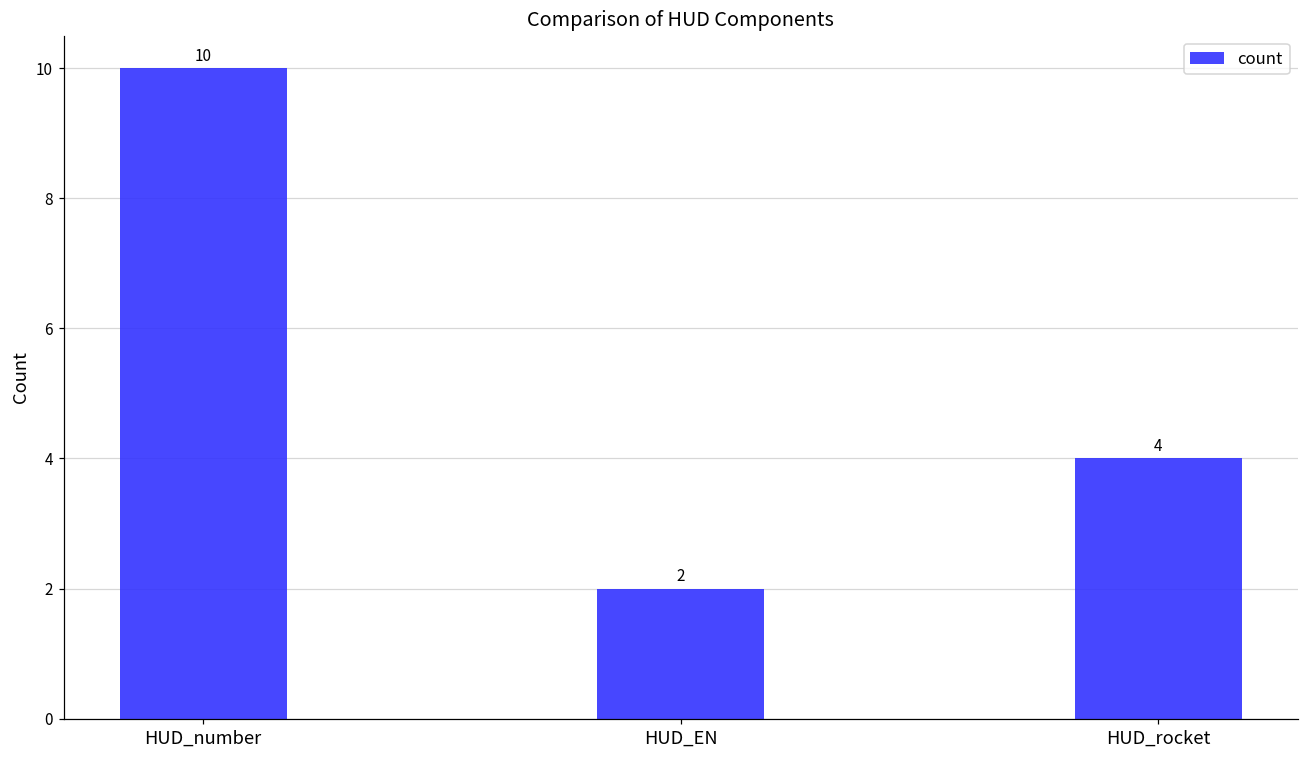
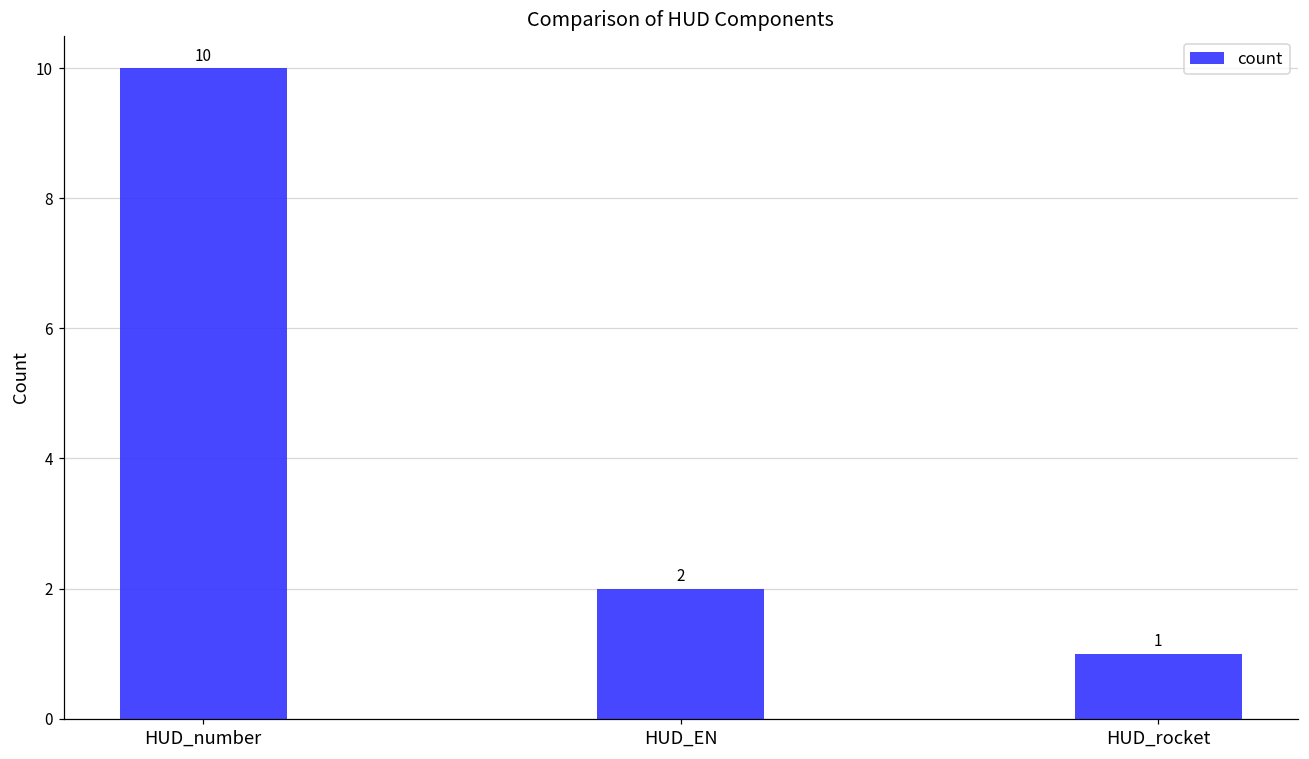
  {
    "HUD_number": 10,
    "HUD_EN": 2,
-   "HUD_rocket": 4
+   "HUD_rocket": 1
  }
